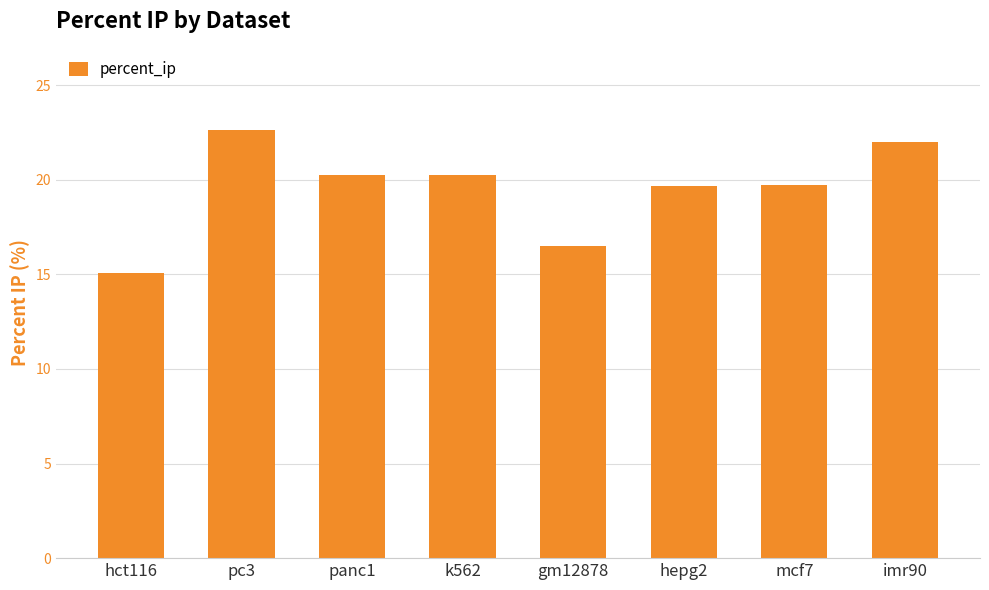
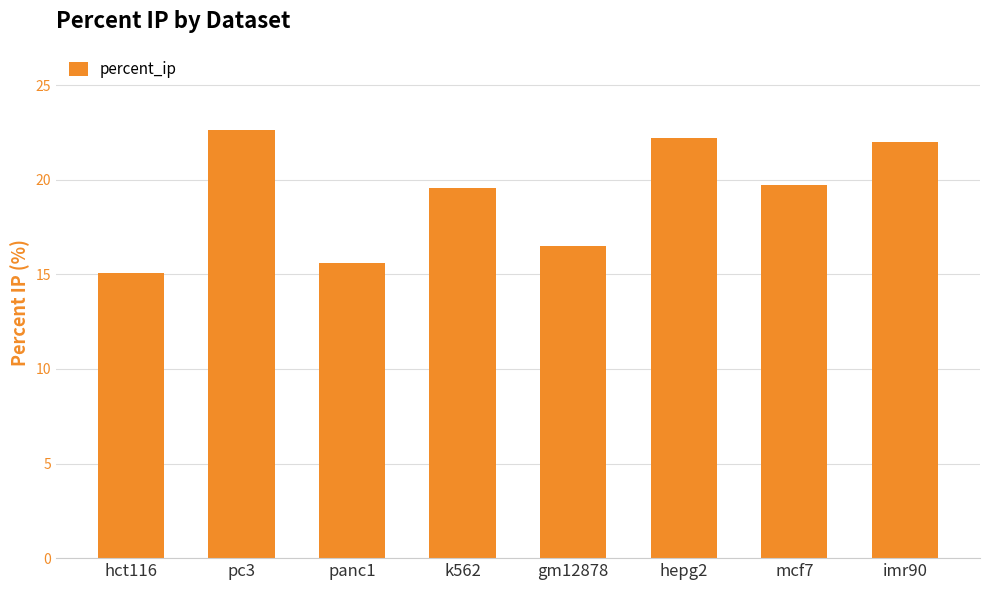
  {
    "hct116": 15.1,
    "pc3": 22.7,
-   "panc1": 20.3,
-   "k562": 20.3,
+   "panc1": 15.6,
+   "k562": 19.6,
    "gm12878": 16.5,
-   "hepg2": 19.7,
+   "hepg2": 22.2,
    "mcf7": 19.7,
    "imr90": 22.0
  }
